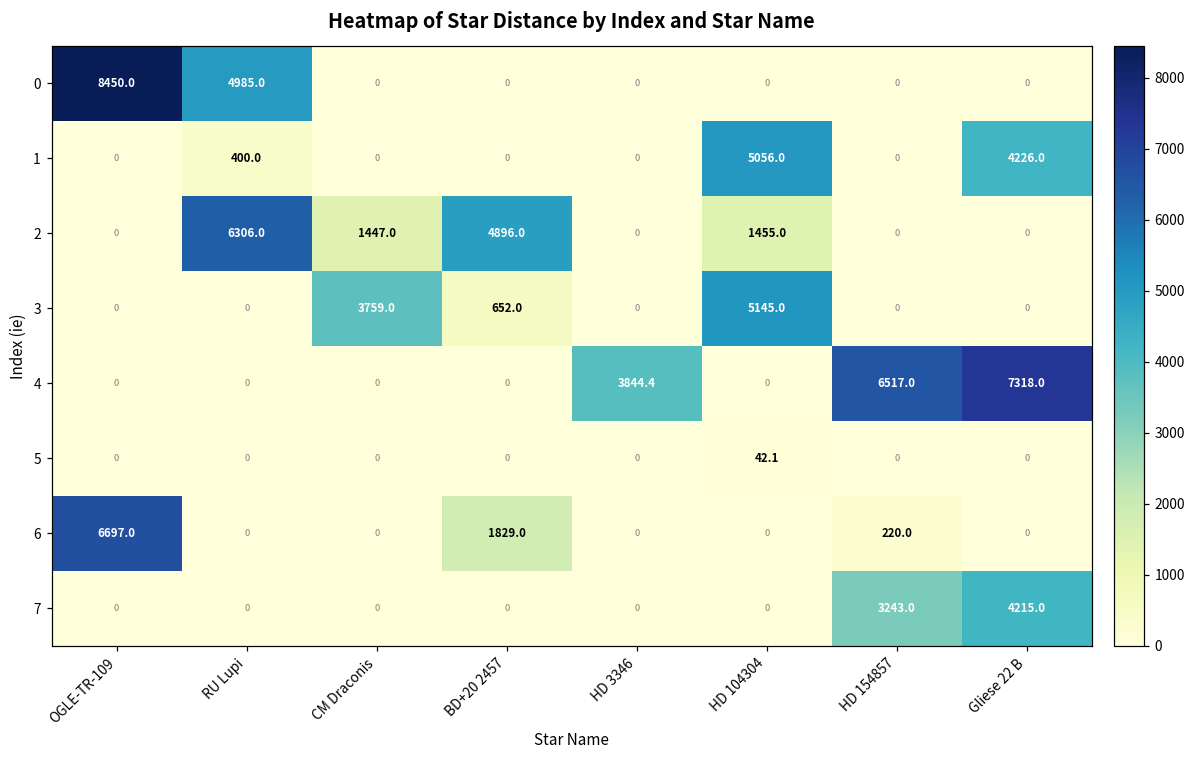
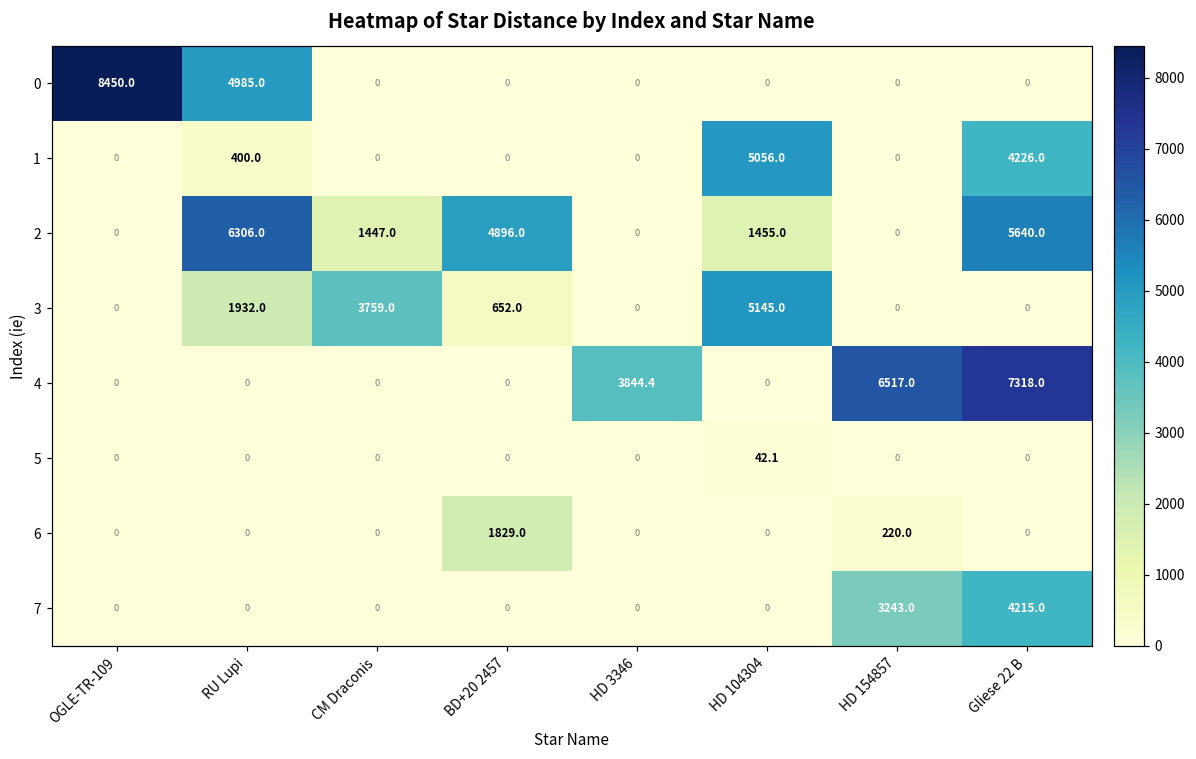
  {
    "0": {
      "OGLE-TR-109": 8450.0,
      "RU Lupi": 4985.0,
      "CM Draconis": 0,
      "BD+20 2457": 0,
      "HD 3346": 0,
      "HD 104304": 0,
      "HD 154857": 0,
      "Gliese 22 B": 0
    },
    "1": {
      "OGLE-TR-109": 0,
      "RU Lupi": 400.0,
      "CM Draconis": 0,
      "BD+20 2457": 0,
      "HD 3346": 0,
      "HD 104304": 5056.0,
      "HD 154857": 0,
      "Gliese 22 B": 4226.0
    },
    "2": {
      "OGLE-TR-109": 0,
      "RU Lupi": 6306.0,
      "CM Draconis": 1447.0,
      "BD+20 2457": 4896.0,
      "HD 3346": 0,
      "HD 104304": 1455.0,
      "HD 154857": 0,
-     "Gliese 22 B": 0
+     "Gliese 22 B": 5640.0
    },
    "3": {
      "OGLE-TR-109": 0,
-     "RU Lupi": 0,
+     "RU Lupi": 1932.0,
      "CM Draconis": 3759.0,
      "BD+20 2457": 652.0,
      "HD 3346": 0,
      "HD 104304": 5145.0,
      "HD 154857": 0,
      "Gliese 22 B": 0
    },
    "4": {
      "OGLE-TR-109": 0,
      "RU Lupi": 0,
      "CM Draconis": 0,
      "BD+20 2457": 0,
      "HD 3346": 3844.4,
      "HD 104304": 0,
      "HD 154857": 6517.0,
      "Gliese 22 B": 7318.0
    },
    "5": {
      "OGLE-TR-109": 0,
      "RU Lupi": 0,
      "CM Draconis": 0,
      "BD+20 2457": 0,
      "HD 3346": 0,
      "HD 104304": 42.1,
      "HD 154857": 0,
      "Gliese 22 B": 0
    },
    "6": {
-     "OGLE-TR-109": 6697.0,
+     "OGLE-TR-109": 0,
      "RU Lupi": 0,
      "CM Draconis": 0,
      "BD+20 2457": 1829.0,
      "HD 3346": 0,
      "HD 104304": 0,
      "HD 154857": 220.0,
      "Gliese 22 B": 0
    },
    "7": {
      "OGLE-TR-109": 0,
      "RU Lupi": 0,
      "CM Draconis": 0,
      "BD+20 2457": 0,
      "HD 3346": 0,
      "HD 104304": 0,
      "HD 154857": 3243.0,
      "Gliese 22 B": 4215.0
    }
  }
